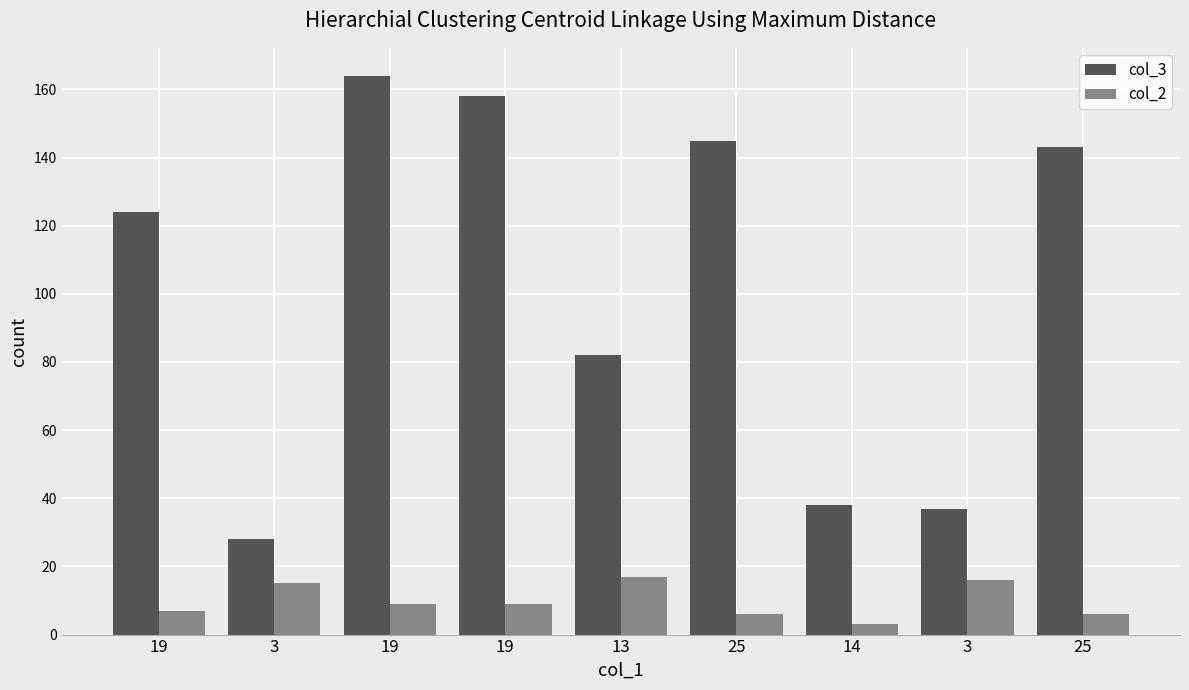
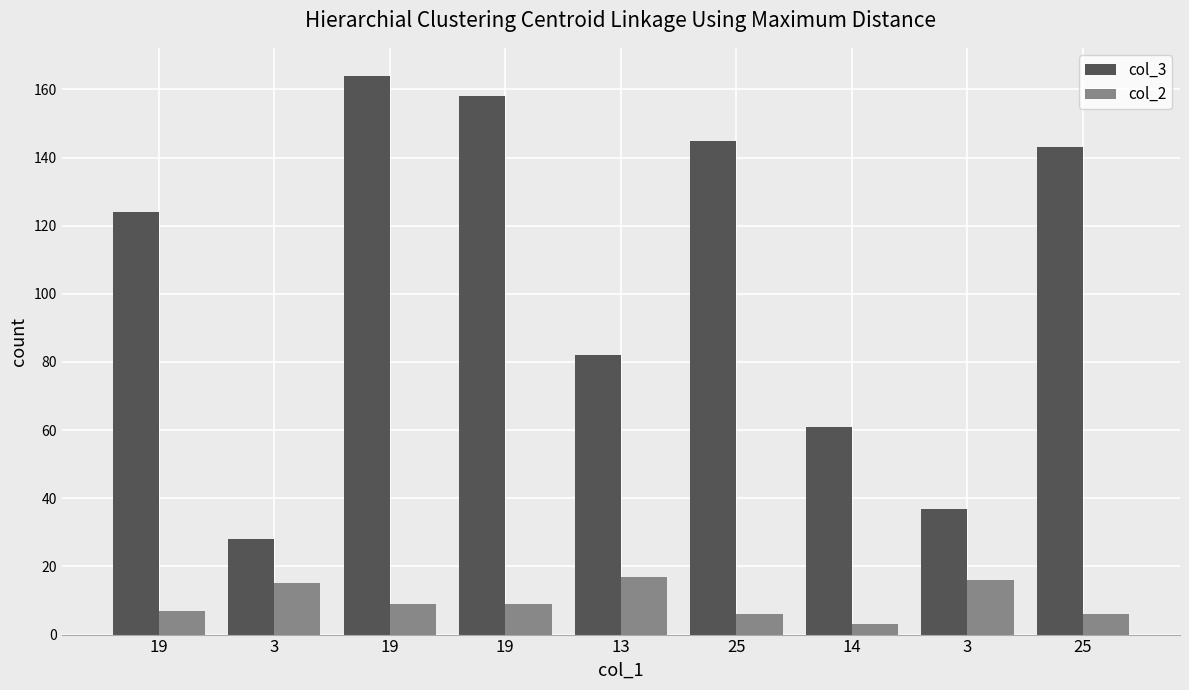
  {
    "col_3": {
      "13": 82,
-     "14": 38
+     "14": 61
    },
    "col_2": {
      "13": 17,
      "14": 3
    }
  }
